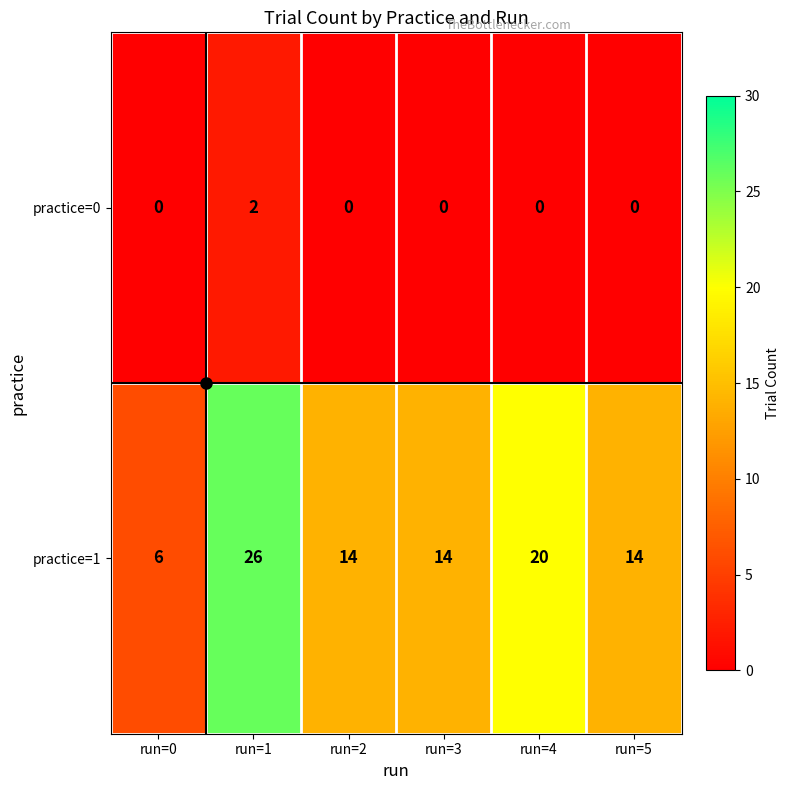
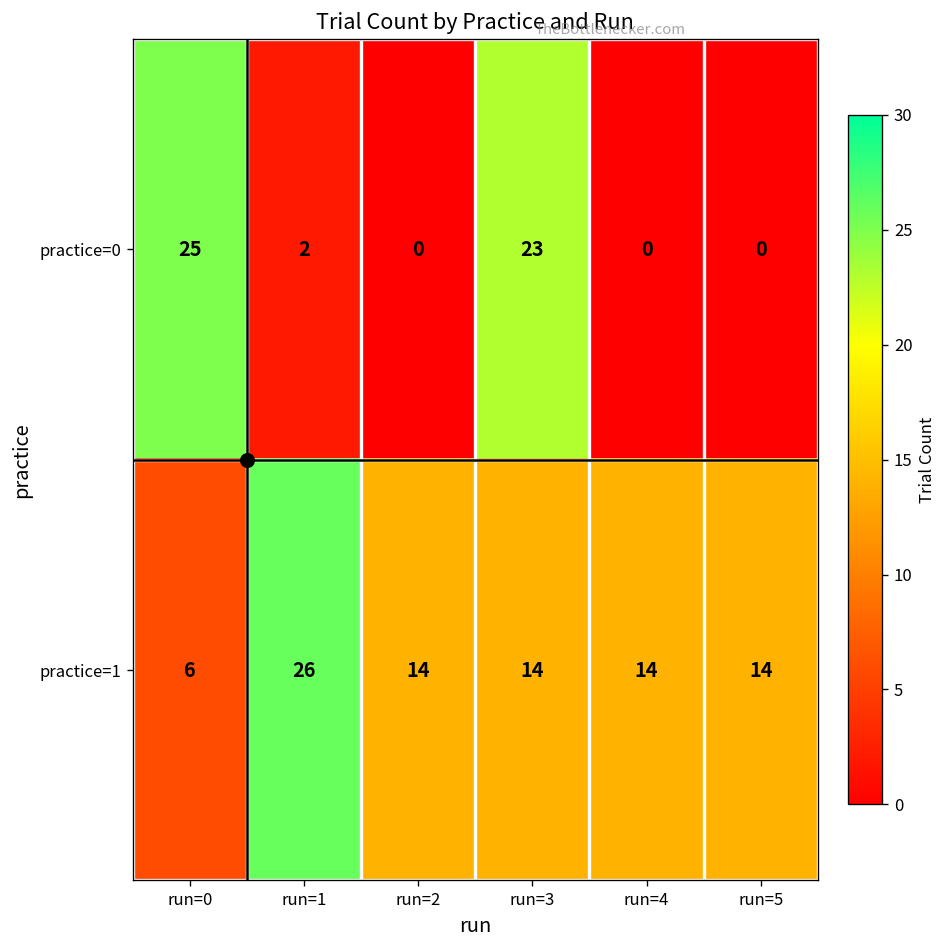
  {
    "practice=0": {
-     "run=0": 0,
+     "run=0": 25,
      "run=1": 2,
      "run=2": 0,
-     "run=3": 0,
+     "run=3": 23,
      "run=4": 0,
      "run=5": 0
    },
    "practice=1": {
      "run=0": 6,
      "run=1": 26,
      "run=2": 14,
      "run=3": 14,
-     "run=4": 20,
+     "run=4": 14,
      "run=5": 14
    }
  }
